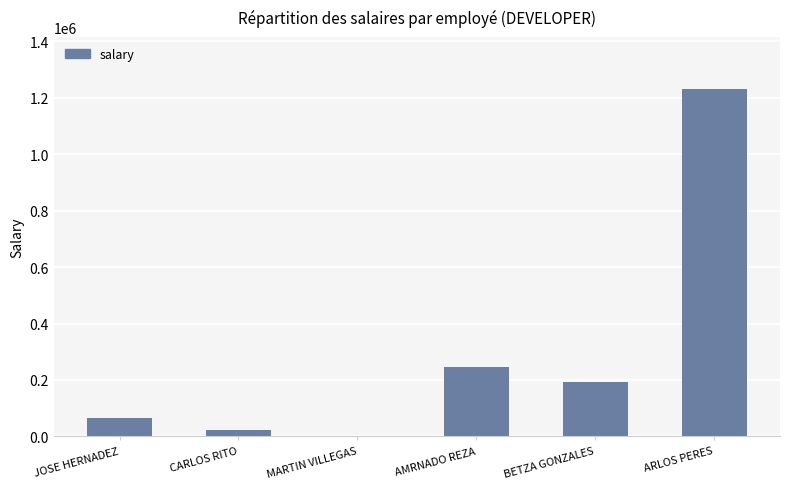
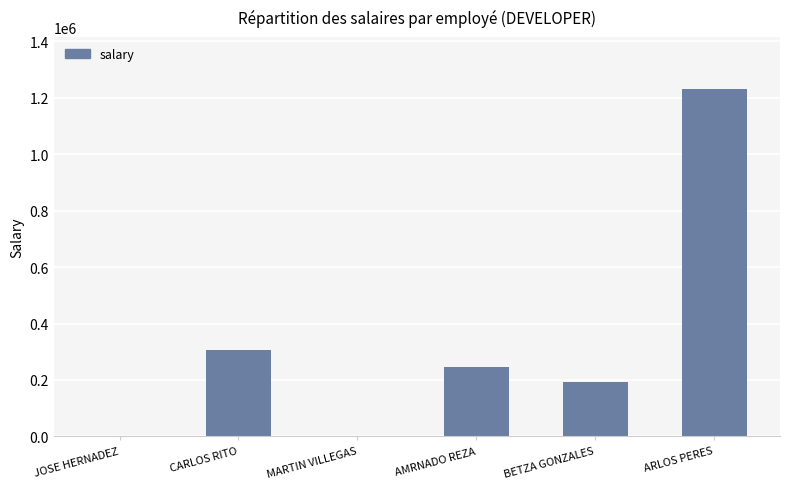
  {
-   "JOSE HERNADEZ": 70000,
-   "CARLOS RITO": 20000,
+   "JOSE HERNADEZ": 0,
+   "CARLOS RITO": 310000,
    "AMRNADO REZA": 240000,
    "BETZA GONZALES": 190000,
    "ARLOS PERES": 1230000
  }
